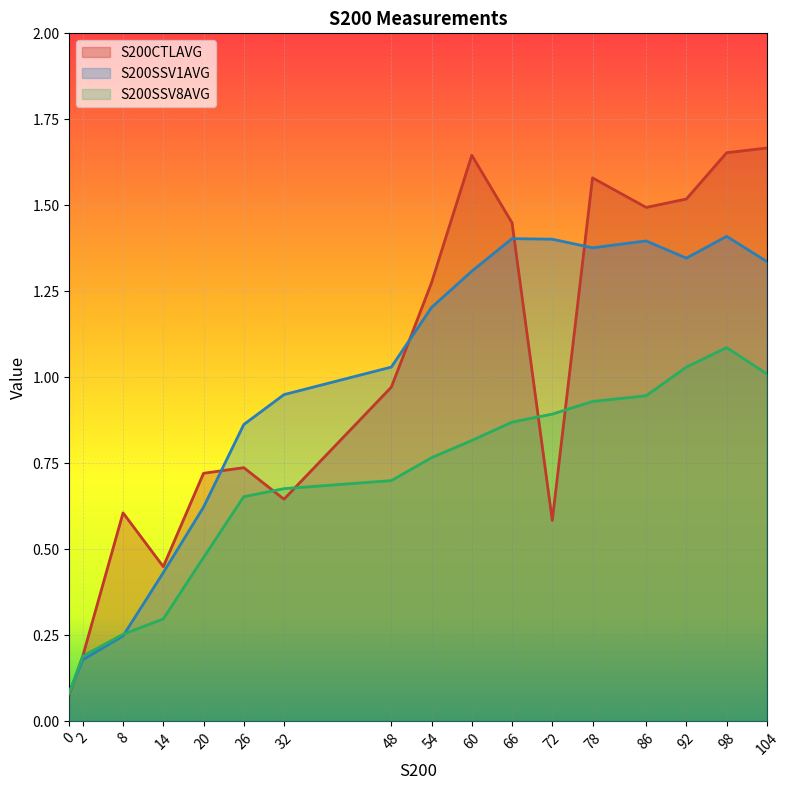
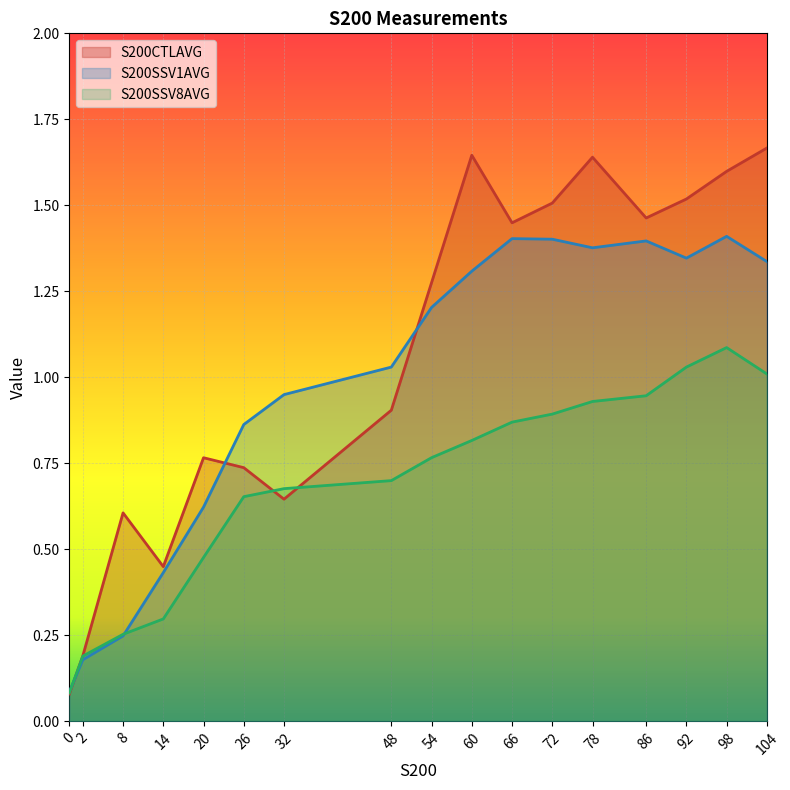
  {
    "S200CTLAVG": {
      "8": 0.61,
      "14": 0.45,
-     "20": 0.72,
+     "20": 0.77,
      "26": 0.74,
      "32": 0.65,
-     "48": 0.97,
+     "48": 0.90,
      "54": 1.28,
      "60": 1.65,
      "66": 1.45,
-     "72": 0.58,
-     "78": 1.58,
-     "86": 1.49,
+     "72": 1.51,
+     "78": 1.64,
+     "86": 1.46,
      "92": 1.52,
-     "98": 1.65,
+     "98": 1.60,
      "104": 1.67
    }
  }
